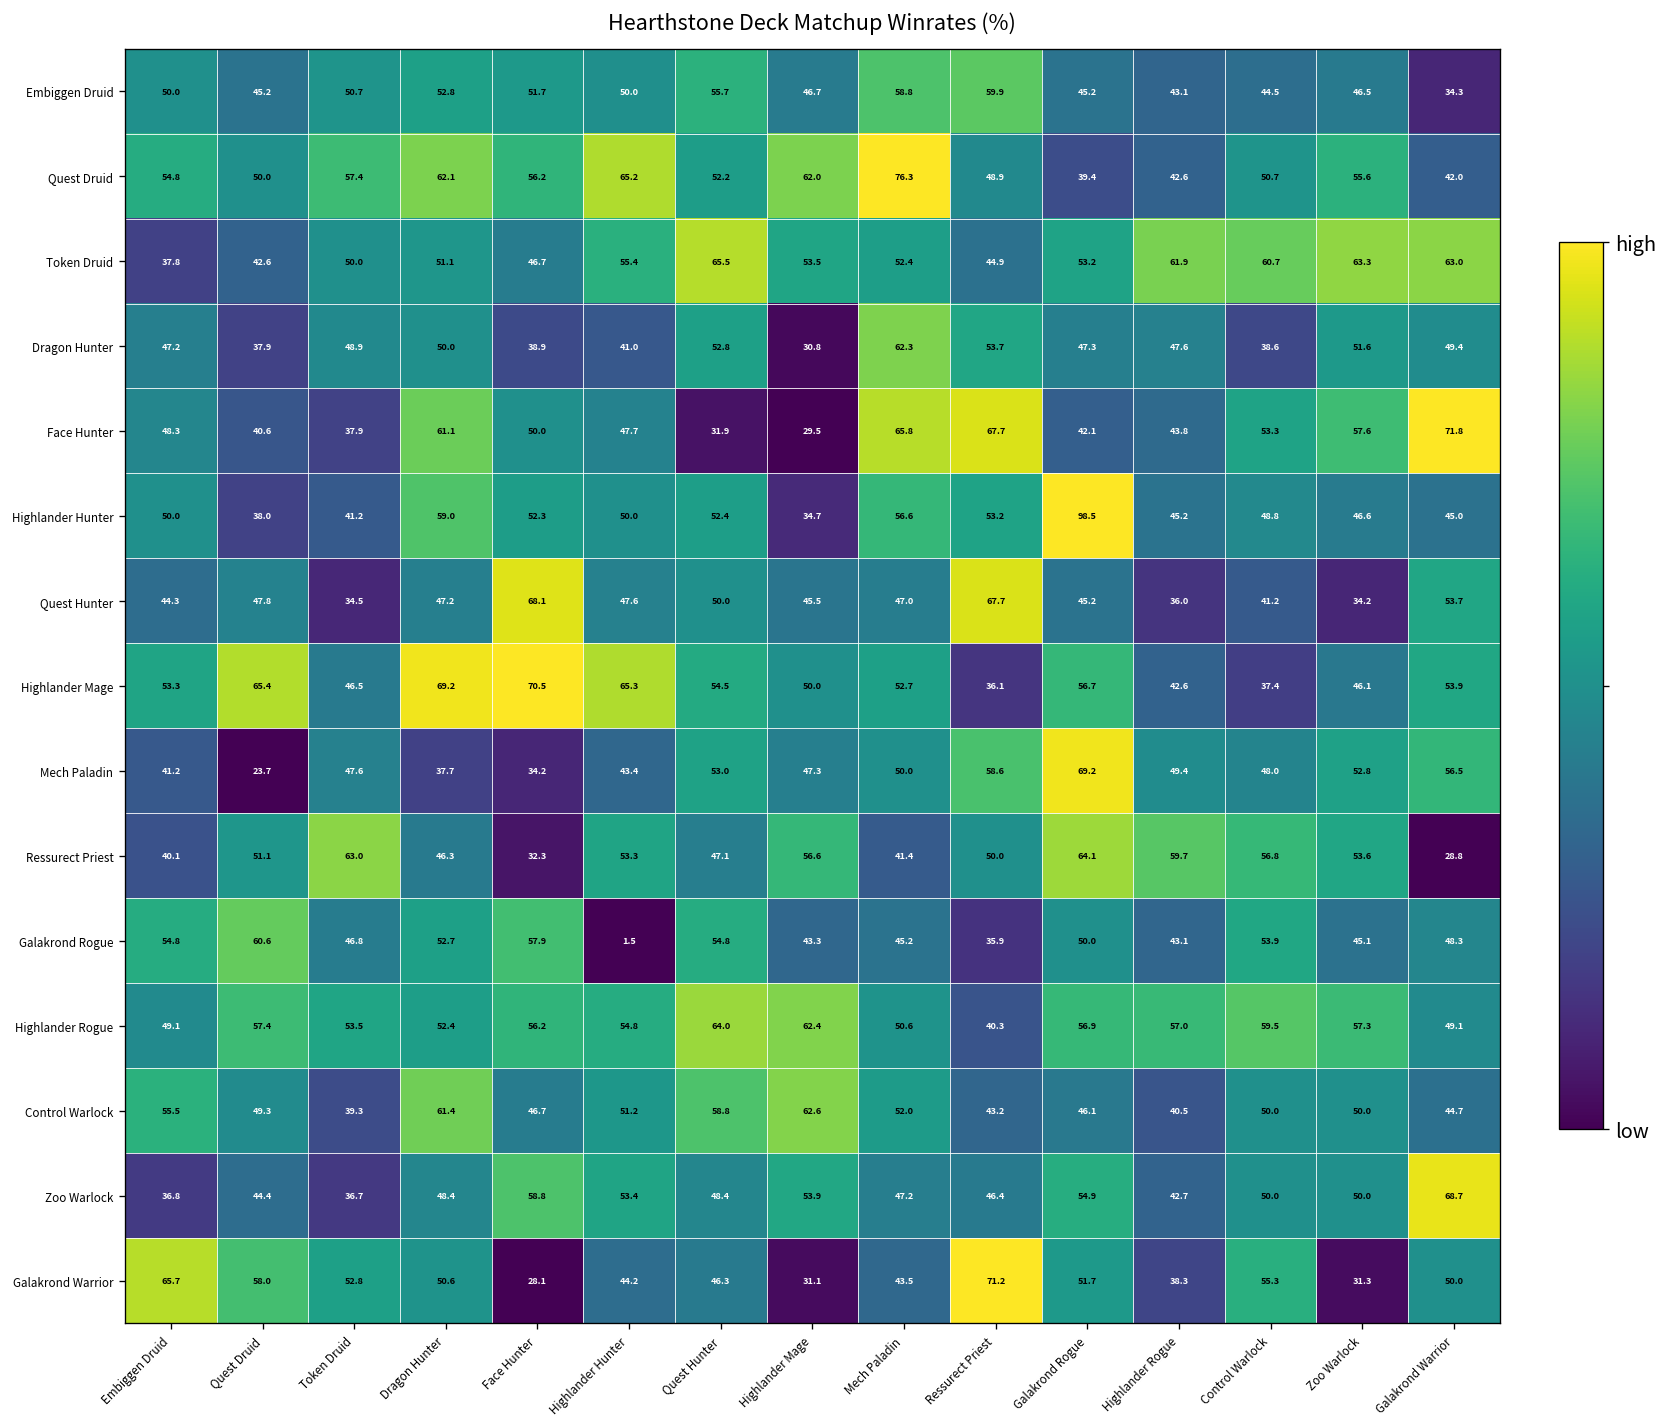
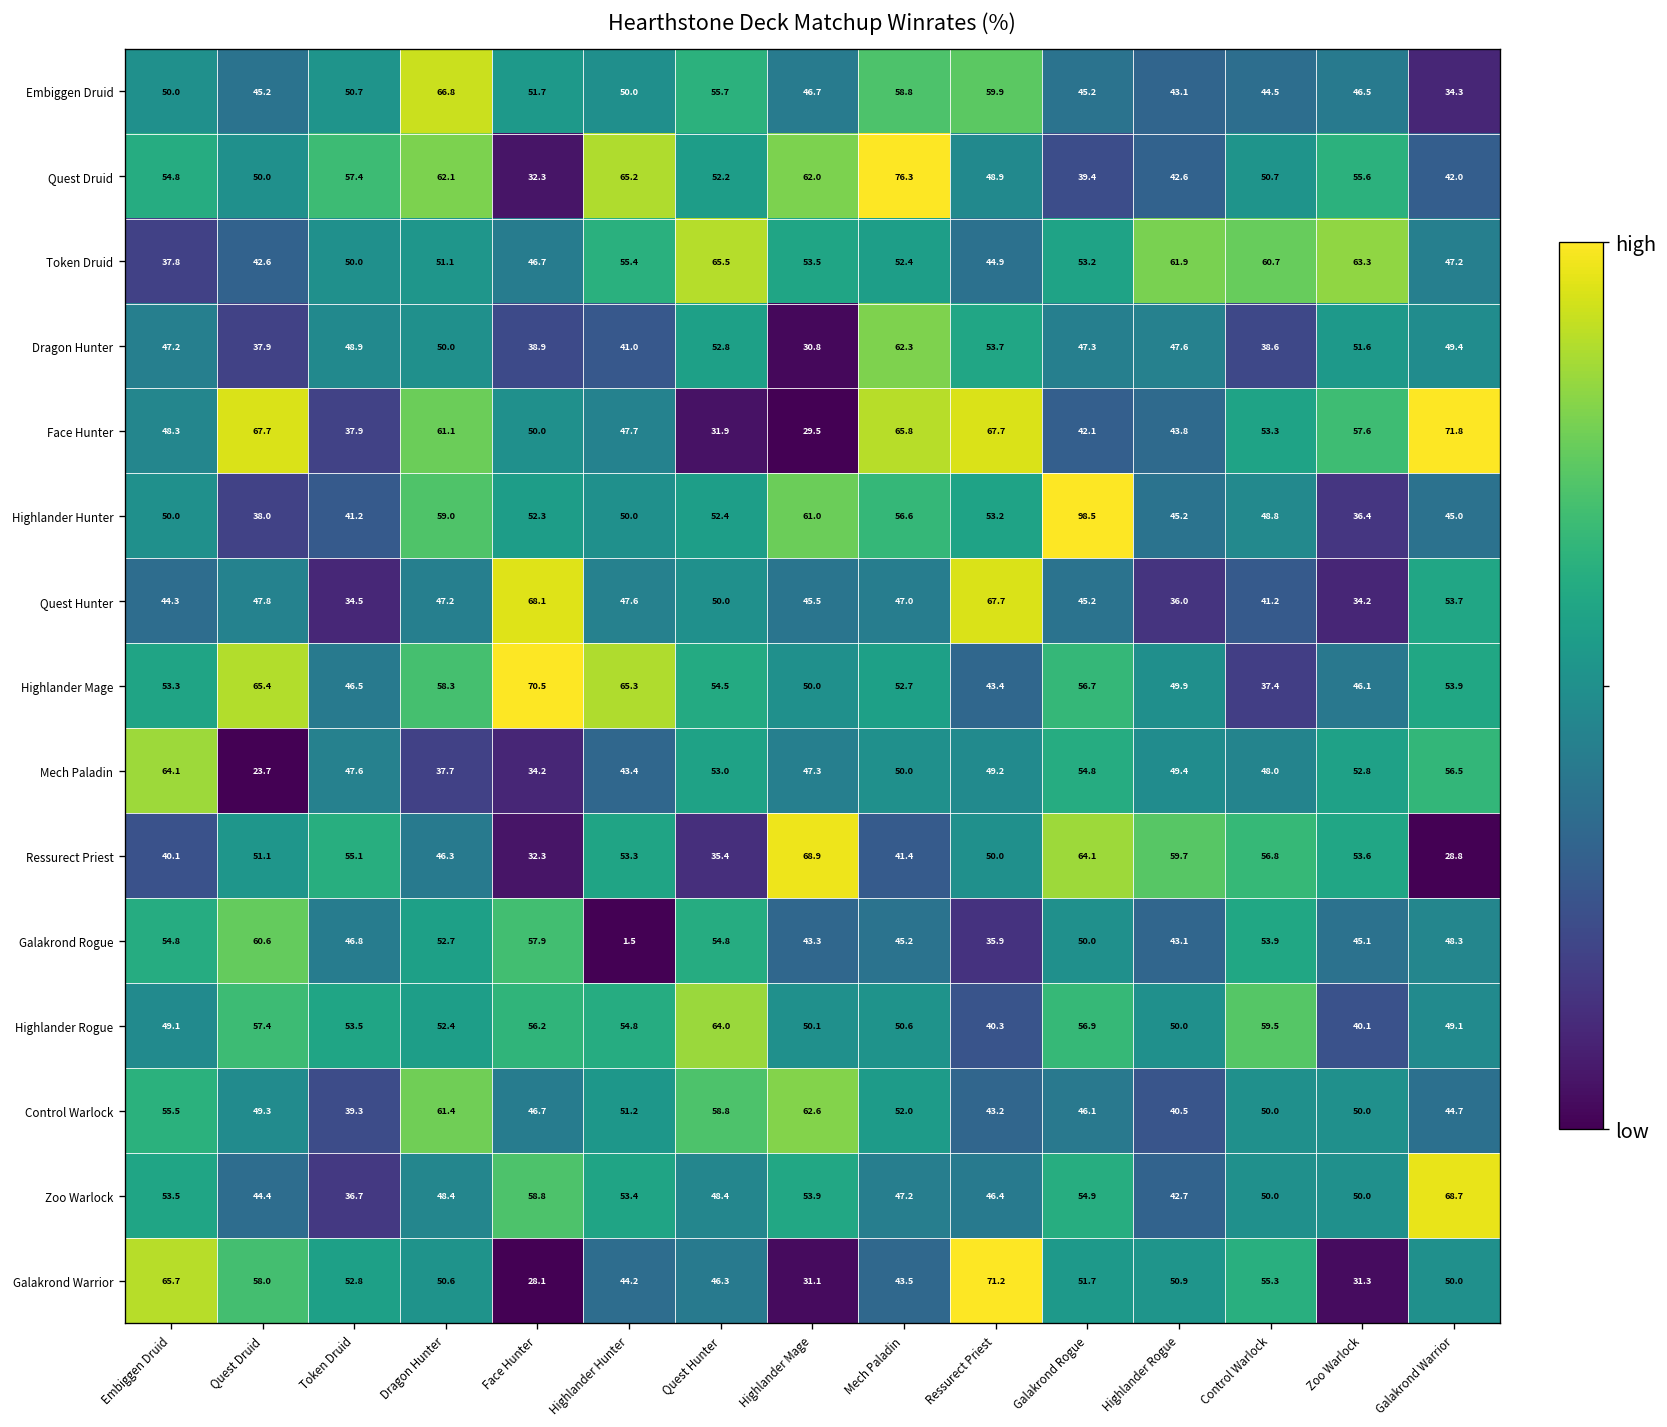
  {
    "Embiggen Druid": {
      "Embiggen Druid": 50.0,
      "Quest Druid": 45.2,
      "Token Druid": 50.7,
-     "Dragon Hunter": 52.8,
+     "Dragon Hunter": 66.8,
      "Face Hunter": 51.7,
      "Highlander Hunter": 50.0,
      "Quest Hunter": 55.7,
      "Highlander Mage": 46.7,
      "Mech Paladin": 58.8,
      "Ressurect Priest": 59.9,
      "Galakrond Rogue": 45.2,
      "Highlander Rogue": 43.1,
      "Control Warlock": 44.5,
      "Zoo Warlock": 46.5,
      "Galakrond Warrior": 34.3
    },
    "Quest Druid": {
      "Embiggen Druid": 54.8,
      "Quest Druid": 50.0,
      "Token Druid": 57.4,
      "Dragon Hunter": 62.1,
-     "Face Hunter": 56.2,
+     "Face Hunter": 32.3,
      "Highlander Hunter": 65.2,
      "Quest Hunter": 52.2,
      "Highlander Mage": 62.0,
      "Mech Paladin": 76.3,
      "Ressurect Priest": 48.9,
      "Galakrond Rogue": 39.4,
      "Highlander Rogue": 42.6,
      "Control Warlock": 50.7,
      "Zoo Warlock": 55.6,
      "Galakrond Warrior": 42.0
    },
    "Token Druid": {
      "Embiggen Druid": 37.8,
      "Quest Druid": 42.6,
      "Token Druid": 50.0,
      "Dragon Hunter": 51.1,
      "Face Hunter": 46.7,
      "Highlander Hunter": 55.4,
      "Quest Hunter": 65.5,
      "Highlander Mage": 53.5,
      "Mech Paladin": 52.4,
      "Ressurect Priest": 44.9,
      "Galakrond Rogue": 53.2,
      "Highlander Rogue": 61.9,
      "Control Warlock": 60.7,
      "Zoo Warlock": 63.3,
-     "Galakrond Warrior": 63.0
+     "Galakrond Warrior": 47.2
    },
    "Face Hunter": {
      "Embiggen Druid": 48.3,
-     "Quest Druid": 40.6,
+     "Quest Druid": 67.7,
      "Token Druid": 37.9,
      "Dragon Hunter": 61.1,
      "Face Hunter": 50.0,
      "Highlander Hunter": 47.7,
      "Quest Hunter": 31.9,
      "Highlander Mage": 29.5,
      "Mech Paladin": 65.8,
      "Ressurect Priest": 67.7,
      "Galakrond Rogue": 42.1,
      "Highlander Rogue": 43.8,
      "Control Warlock": 53.3,
      "Zoo Warlock": 57.6,
      "Galakrond Warrior": 71.8
    },
    "Highlander Hunter": {
      "Embiggen Druid": 50.0,
      "Quest Druid": 38.0,
      "Token Druid": 41.2,
      "Dragon Hunter": 59.0,
      "Face Hunter": 52.3,
      "Highlander Hunter": 50.0,
      "Quest Hunter": 52.4,
-     "Highlander Mage": 34.7,
+     "Highlander Mage": 61.0,
      "Mech Paladin": 56.6,
      "Ressurect Priest": 53.2,
      "Galakrond Rogue": 98.5,
      "Highlander Rogue": 45.2,
      "Control Warlock": 48.8,
-     "Zoo Warlock": 46.6,
+     "Zoo Warlock": 36.4,
      "Galakrond Warrior": 45.0
    },
    "Highlander Mage": {
      "Embiggen Druid": 53.3,
      "Quest Druid": 65.4,
      "Token Druid": 46.5,
-     "Dragon Hunter": 69.2,
+     "Dragon Hunter": 58.3,
      "Face Hunter": 70.5,
      "Highlander Hunter": 65.3,
      "Quest Hunter": 54.5,
      "Highlander Mage": 50.0,
      "Mech Paladin": 52.7,
-     "Ressurect Priest": 36.1,
+     "Ressurect Priest": 43.4,
      "Galakrond Rogue": 56.7,
-     "Highlander Rogue": 42.6,
+     "Highlander Rogue": 49.9,
      "Control Warlock": 37.4,
      "Zoo Warlock": 46.1,
      "Galakrond Warrior": 53.9
    },
    "Mech Paladin": {
-     "Embiggen Druid": 41.2,
+     "Embiggen Druid": 64.1,
      "Quest Druid": 23.7,
      "Token Druid": 47.6,
      "Dragon Hunter": 37.7,
      "Face Hunter": 34.2,
      "Highlander Hunter": 43.4,
      "Quest Hunter": 53.0,
      "Highlander Mage": 47.3,
      "Mech Paladin": 50.0,
-     "Ressurect Priest": 58.6,
-     "Galakrond Rogue": 69.2,
+     "Ressurect Priest": 49.2,
+     "Galakrond Rogue": 54.8,
      "Highlander Rogue": 49.4,
      "Control Warlock": 48.0,
      "Zoo Warlock": 52.8,
      "Galakrond Warrior": 56.5
    },
    "Ressurect Priest": {
      "Embiggen Druid": 40.1,
      "Quest Druid": 51.1,
-     "Token Druid": 63.0,
+     "Token Druid": 55.1,
      "Dragon Hunter": 46.3,
      "Face Hunter": 32.3,
      "Highlander Hunter": 53.3,
-     "Quest Hunter": 47.1,
-     "Highlander Mage": 56.6,
+     "Quest Hunter": 35.4,
+     "Highlander Mage": 68.9,
      "Mech Paladin": 41.4,
      "Ressurect Priest": 50.0,
      "Galakrond Rogue": 64.1,
      "Highlander Rogue": 59.7,
      "Control Warlock": 56.8,
      "Zoo Warlock": 53.6,
      "Galakrond Warrior": 28.8
    },
    "Highlander Rogue": {
      "Embiggen Druid": 49.1,
      "Quest Druid": 57.4,
      "Token Druid": 53.5,
      "Dragon Hunter": 52.4,
      "Face Hunter": 56.2,
      "Highlander Hunter": 54.8,
      "Quest Hunter": 64.0,
-     "Highlander Mage": 62.4,
+     "Highlander Mage": 50.1,
      "Mech Paladin": 50.6,
      "Ressurect Priest": 40.3,
      "Galakrond Rogue": 56.9,
-     "Highlander Rogue": 57.0,
+     "Highlander Rogue": 50.0,
      "Control Warlock": 59.5,
-     "Zoo Warlock": 57.3,
+     "Zoo Warlock": 40.1,
      "Galakrond Warrior": 49.1
    },
    "Zoo Warlock": {
-     "Embiggen Druid": 36.8,
+     "Embiggen Druid": 53.5,
      "Quest Druid": 44.4,
      "Token Druid": 36.7,
      "Dragon Hunter": 48.4,
      "Face Hunter": 58.8,
      "Highlander Hunter": 53.4,
      "Quest Hunter": 48.4,
      "Highlander Mage": 53.9,
      "Mech Paladin": 47.2,
      "Ressurect Priest": 46.4,
      "Galakrond Rogue": 54.9,
      "Highlander Rogue": 42.7,
      "Control Warlock": 50.0,
      "Zoo Warlock": 50.0,
      "Galakrond Warrior": 68.7
    },
    "Galakrond Warrior": {
      "Embiggen Druid": 65.7,
      "Quest Druid": 58.0,
      "Token Druid": 52.8,
      "Dragon Hunter": 50.6,
      "Face Hunter": 28.1,
      "Highlander Hunter": 44.2,
      "Quest Hunter": 46.3,
      "Highlander Mage": 31.1,
      "Mech Paladin": 43.5,
      "Ressurect Priest": 71.2,
      "Galakrond Rogue": 51.7,
-     "Highlander Rogue": 38.3,
+     "Highlander Rogue": 50.9,
      "Control Warlock": 55.3,
      "Zoo Warlock": 31.3,
      "Galakrond Warrior": 50.0
    }
  }
